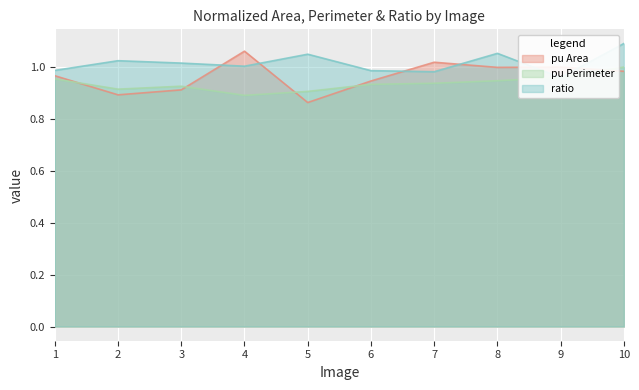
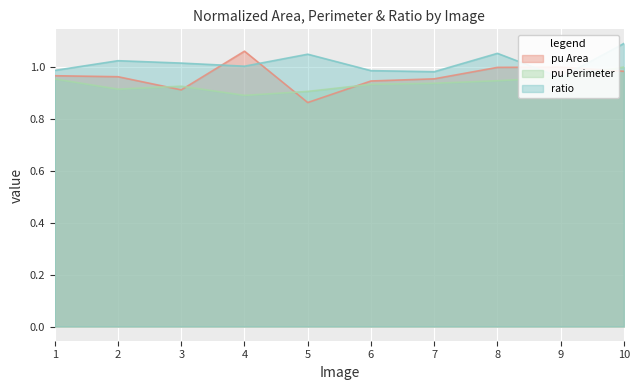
  {
    "pu Area": {
      "1": 0.97,
-     "2": 0.89,
+     "2": 0.96,
      "3": 0.91,
      "4": 1.06,
      "5": 0.86,
      "6": 0.95,
-     "7": 1.02,
+     "7": 0.95,
      "8": 1.00,
      "10": 0.98
    }
  }
